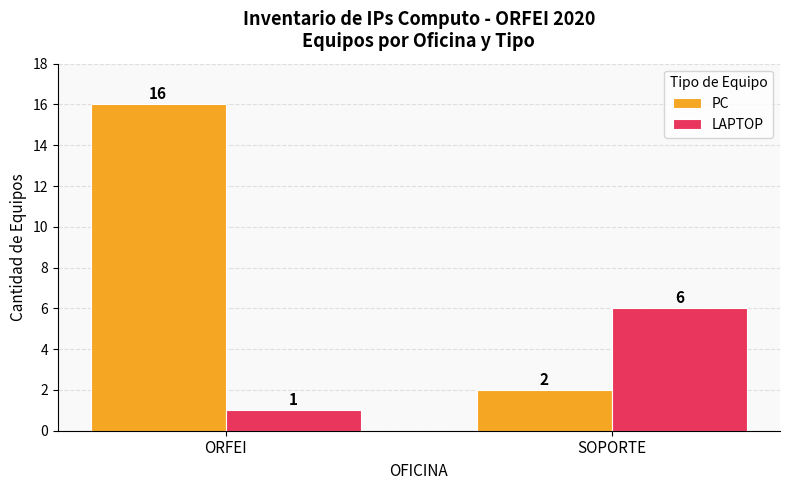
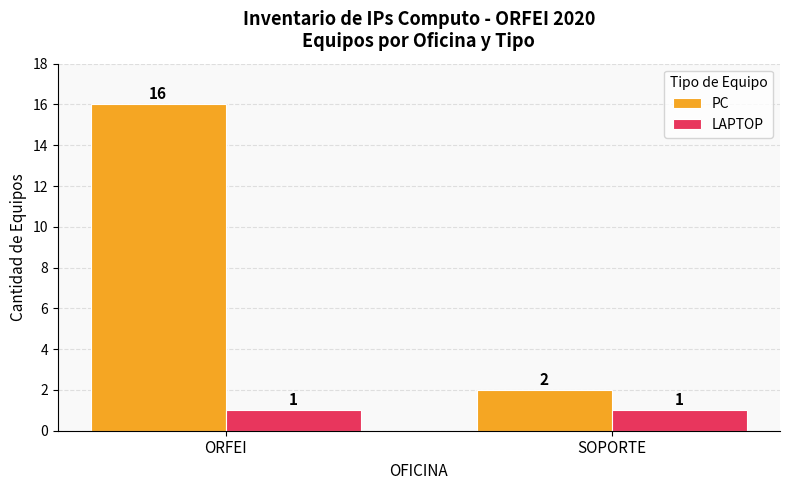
  {
    "PC": {
      "ORFEI": 16,
      "SOPORTE": 2
    },
    "LAPTOP": {
      "ORFEI": 1,
-     "SOPORTE": 6
+     "SOPORTE": 1
    }
  }
